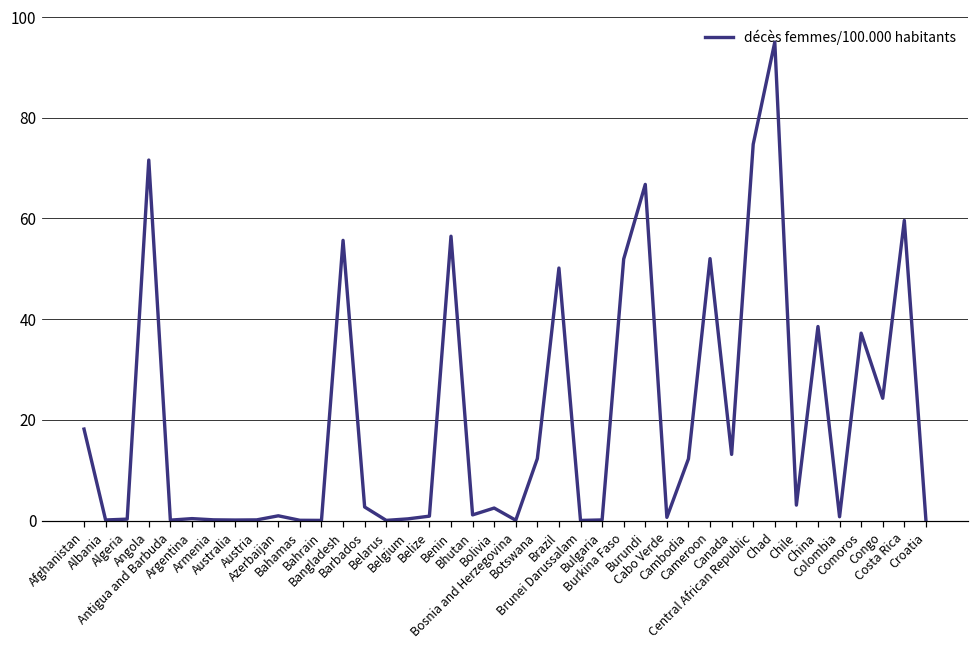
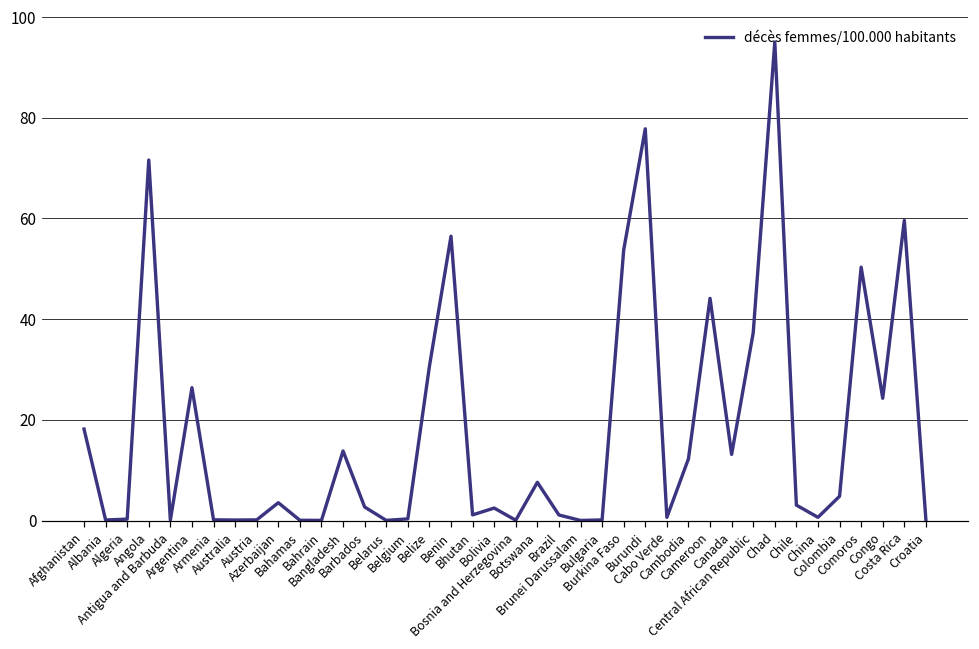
  {
    "Afghanistan": 18,
    "Albania": 0,
    "Algeria": 0,
    "Angola": 72,
    "Antigua and Barbuda": 0,
-   "Argentina": 0,
+   "Argentina": 26,
    "Armenia": 0,
    "Australia": 0,
    "Austria": 0,
-   "Azerbaijan": 1,
+   "Azerbaijan": 4,
    "Bahamas": 0,
    "Bahrain": 0,
-   "Bangladesh": 56,
+   "Bangladesh": 14,
    "Barbados": 3,
    "Belarus": 0,
    "Belgium": 0,
-   "Belize": 1,
+   "Belize": 31,
    "Benin": 56,
    "Bhutan": 1,
    "Bolivia": 3,
    "Bosnia and Herzegovina": 0,
-   "Botswana": 12,
-   "Brazil": 50,
+   "Botswana": 8,
+   "Brazil": 1,
    "Brunei Darussalam": 0,
    "Bulgaria": 0,
-   "Burkina Faso": 52,
-   "Burundi": 67,
+   "Burkina Faso": 54,
+   "Burundi": 78,
    "Cabo Verde": 1,
    "Cambodia": 12,
-   "Cameroon": 52,
+   "Cameroon": 44,
    "Canada": 13,
-   "Central African Republic": 75,
+   "Central African Republic": 37,
    "Chad": 95,
    "Chile": 3,
-   "China": 39,
-   "Colombia": 1,
-   "Comoros": 37,
+   "China": 1,
+   "Colombia": 5,
+   "Comoros": 50,
    "Congo": 24,
    "Costa Rica": 60,
    "Croatia": 0
  }
